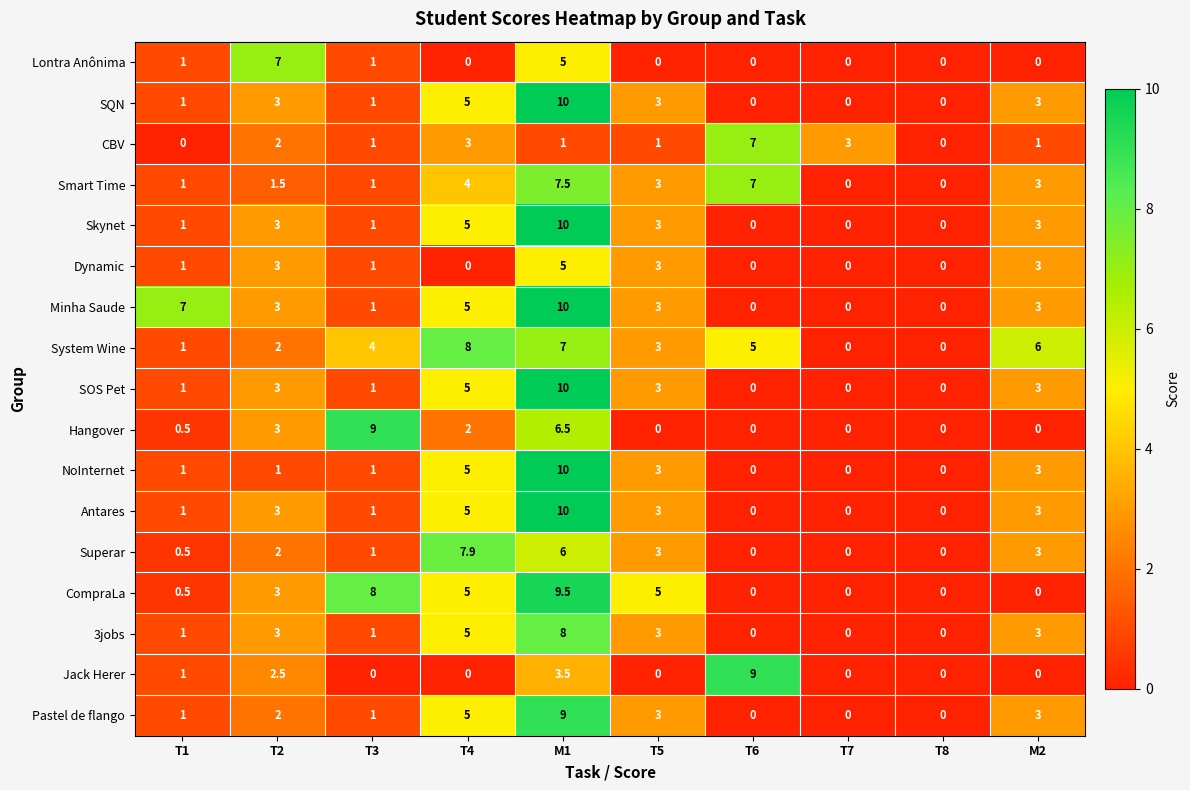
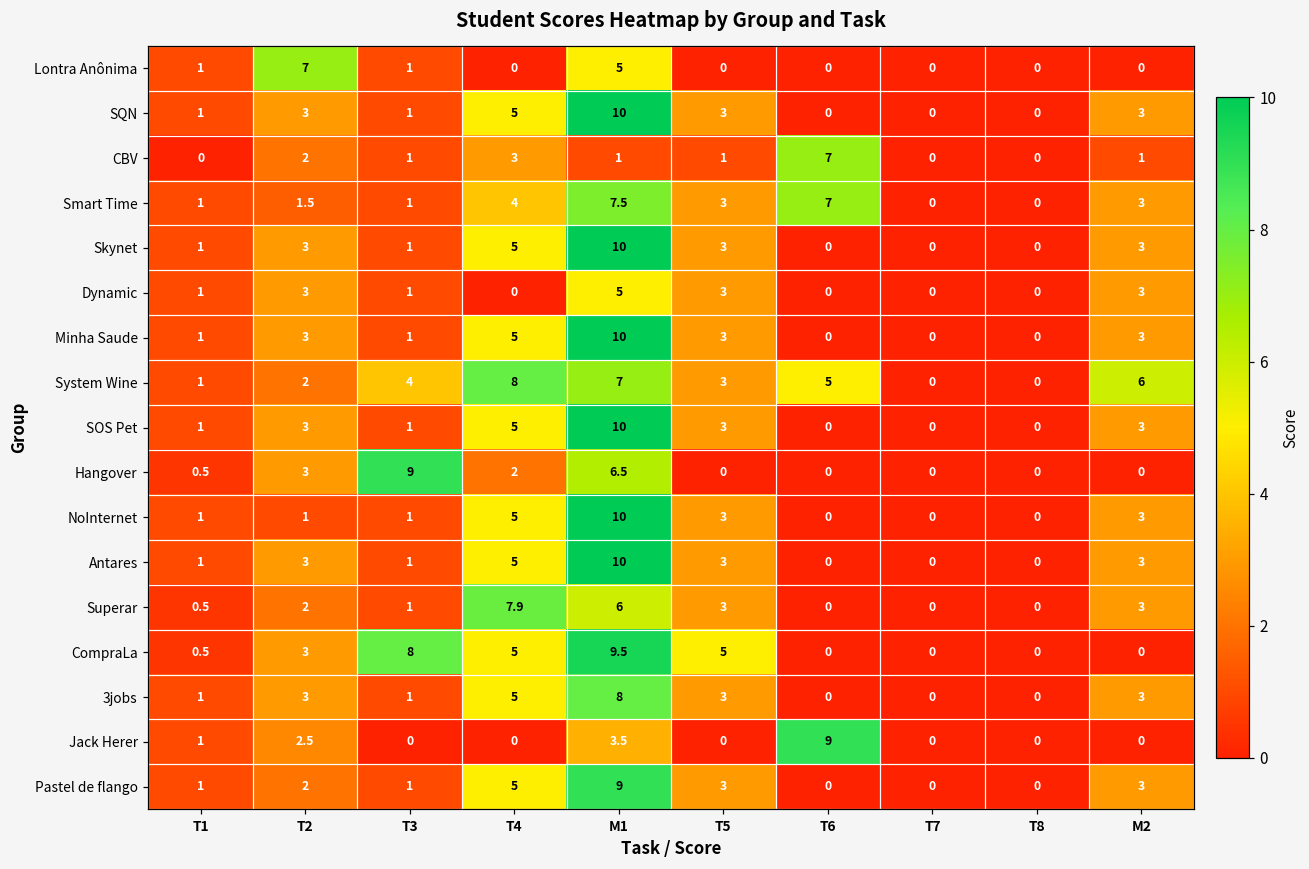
  {
    "Lontra Anônima": {
      "T1": 1,
      "T2": 7,
      "T3": 1,
      "T4": 0,
      "M1": 5,
      "T5": 0,
      "T6": 0,
      "T7": 0,
      "T8": 0,
      "M2": 0
    },
    "SQN": {
      "T1": 1,
      "T2": 3,
      "T3": 1,
      "T4": 5,
      "M1": 10,
      "T5": 3,
      "T6": 0,
      "T7": 0,
      "T8": 0,
      "M2": 3
    },
    "CBV": {
      "T1": 0,
      "T2": 2,
      "T3": 1,
      "T4": 3,
      "M1": 1,
      "T5": 1,
      "T6": 7,
-     "T7": 3,
+     "T7": 0,
      "T8": 0,
      "M2": 1
    },
    "Smart Time": {
      "T1": 1,
      "T2": 1.5,
      "T3": 1,
      "T4": 4,
      "M1": 7.5,
      "T5": 3,
      "T6": 7,
      "T7": 0,
      "T8": 0,
      "M2": 3
    },
    "Skynet": {
      "T1": 1,
      "T2": 3,
      "T3": 1,
      "T4": 5,
      "M1": 10,
      "T5": 3,
      "T6": 0,
      "T7": 0,
      "T8": 0,
      "M2": 3
    },
    "Dynamic": {
      "T1": 1,
      "T2": 3,
      "T3": 1,
      "T4": 0,
      "M1": 5,
      "T5": 3,
      "T6": 0,
      "T7": 0,
      "T8": 0,
      "M2": 3
    },
    "Minha Saude": {
-     "T1": 7,
+     "T1": 1,
      "T2": 3,
      "T3": 1,
      "T4": 5,
      "M1": 10,
      "T5": 3,
      "T6": 0,
      "T7": 0,
      "T8": 0,
      "M2": 3
    },
    "System Wine": {
      "T1": 1,
      "T2": 2,
      "T3": 4,
      "T4": 8,
      "M1": 7,
      "T5": 3,
      "T6": 5,
      "T7": 0,
      "T8": 0,
      "M2": 6
    },
    "SOS Pet": {
      "T1": 1,
      "T2": 3,
      "T3": 1,
      "T4": 5,
      "M1": 10,
      "T5": 3,
      "T6": 0,
      "T7": 0,
      "T8": 0,
      "M2": 3
    },
    "Hangover": {
      "T1": 0.5,
      "T2": 3,
      "T3": 9,
      "T4": 2,
      "M1": 6.5,
      "T5": 0,
      "T6": 0,
      "T7": 0,
      "T8": 0,
      "M2": 0
    },
    "NoInternet": {
      "T1": 1,
      "T2": 1,
      "T3": 1,
      "T4": 5,
      "M1": 10,
      "T5": 3,
      "T6": 0,
      "T7": 0,
      "T8": 0,
      "M2": 3
    },
    "Antares": {
      "T1": 1,
      "T2": 3,
      "T3": 1,
      "T4": 5,
      "M1": 10,
      "T5": 3,
      "T6": 0,
      "T7": 0,
      "T8": 0,
      "M2": 3
    },
    "Superar": {
      "T1": 0.5,
      "T2": 2,
      "T3": 1,
      "T4": 7.9,
      "M1": 6,
      "T5": 3,
      "T6": 0,
      "T7": 0,
      "T8": 0,
      "M2": 3
    },
    "CompraLa": {
      "T1": 0.5,
      "T2": 3,
      "T3": 8,
      "T4": 5,
      "M1": 9.5,
      "T5": 5,
      "T6": 0,
      "T7": 0,
      "T8": 0,
      "M2": 0
    },
    "3jobs": {
      "T1": 1,
      "T2": 3,
      "T3": 1,
      "T4": 5,
      "M1": 8,
      "T5": 3,
      "T6": 0,
      "T7": 0,
      "T8": 0,
      "M2": 3
    },
    "Jack Herer": {
      "T1": 1,
      "T2": 2.5,
      "T3": 0,
      "T4": 0,
      "M1": 3.5,
      "T5": 0,
      "T6": 9,
      "T7": 0,
      "T8": 0,
      "M2": 0
    },
    "Pastel de flango": {
      "T1": 1,
      "T2": 2,
      "T3": 1,
      "T4": 5,
      "M1": 9,
      "T5": 3,
      "T6": 0,
      "T7": 0,
      "T8": 0,
      "M2": 3
    }
  }
